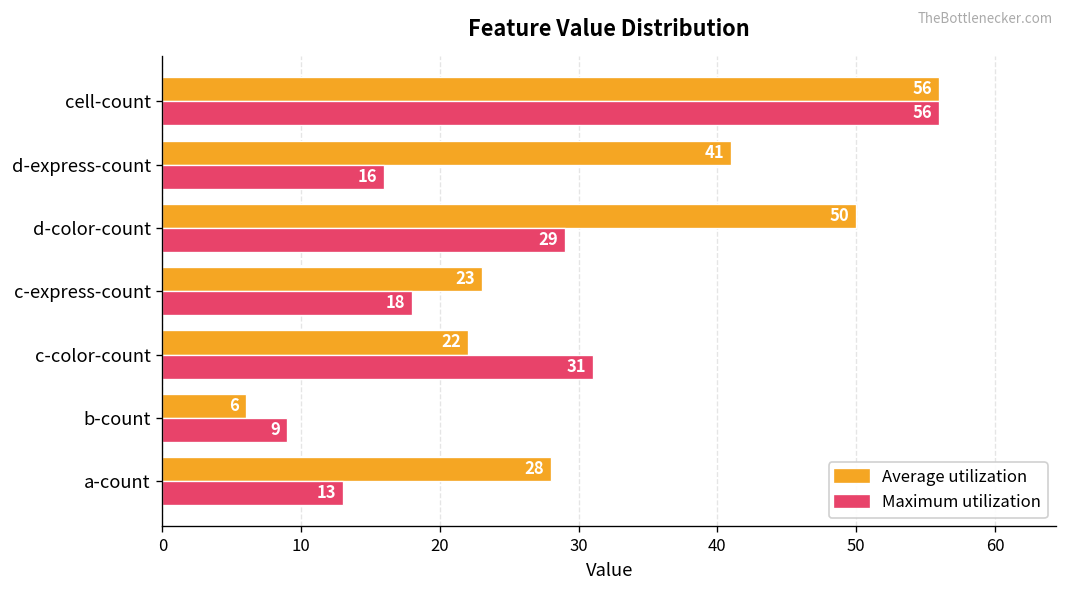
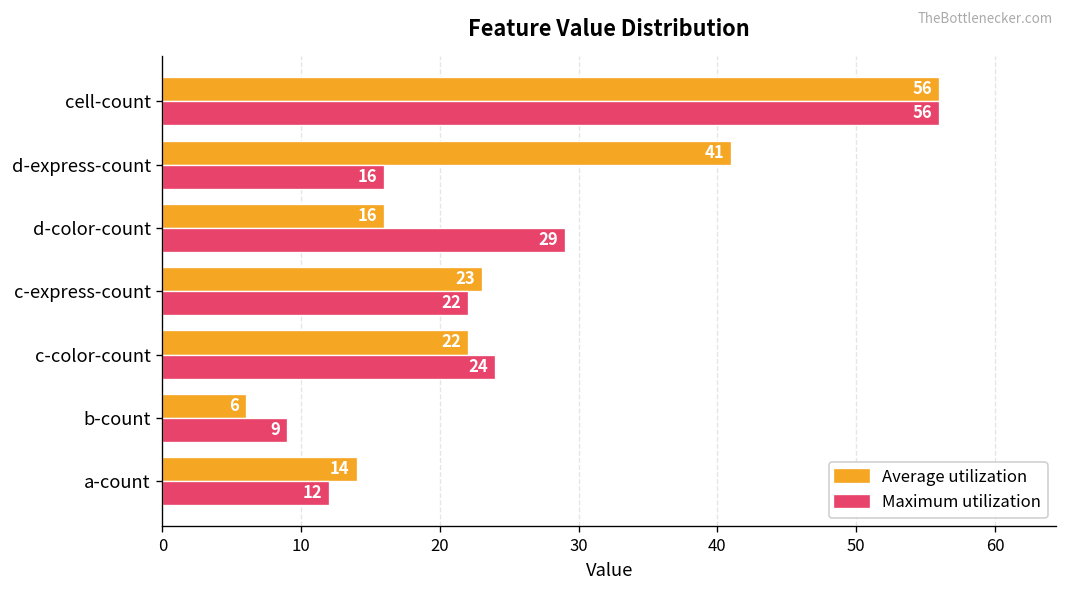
  {
    "Average utilization": {
      "cell-count": 56,
      "d-express-count": 41,
-     "d-color-count": 50,
+     "d-color-count": 16,
      "c-express-count": 23,
      "c-color-count": 22,
      "b-count": 6,
-     "a-count": 28
+     "a-count": 14
    },
    "Maximum utilization": {
      "cell-count": 56,
      "d-express-count": 16,
      "d-color-count": 29,
-     "c-express-count": 18,
-     "c-color-count": 31,
+     "c-express-count": 22,
+     "c-color-count": 24,
      "b-count": 9,
-     "a-count": 13
+     "a-count": 12
    }
  }
